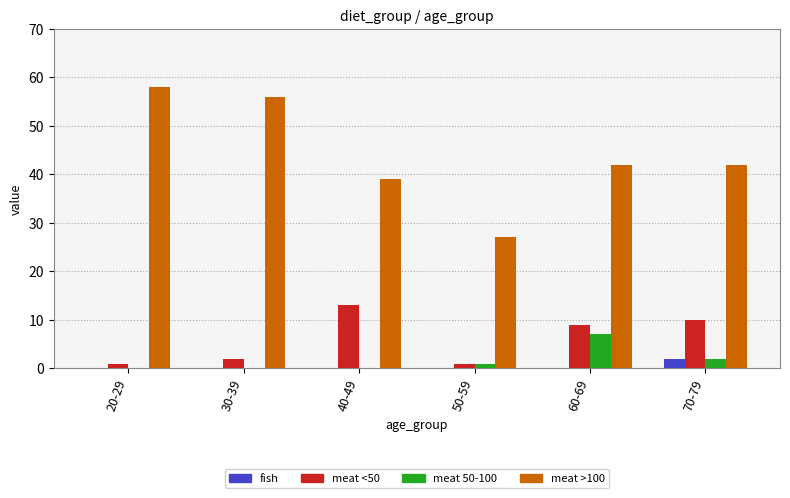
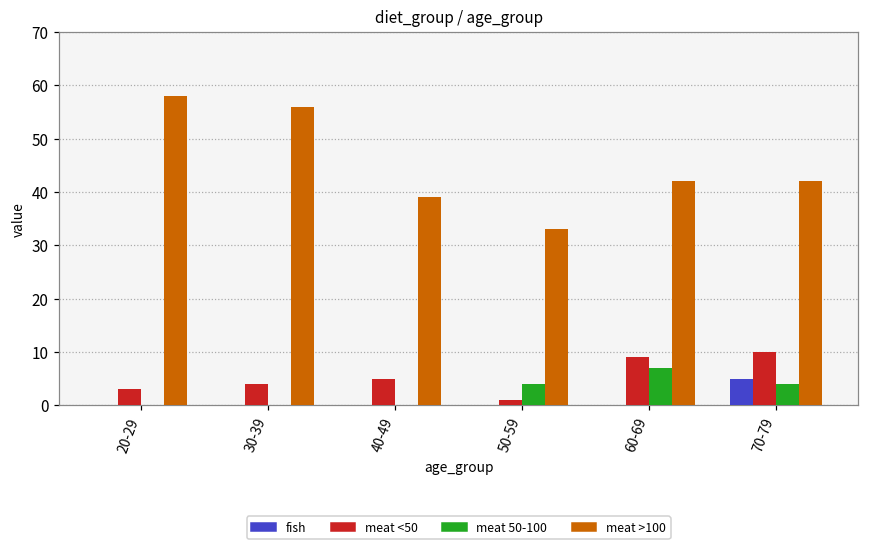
  {
    "fish": {
      "20-29": 0,
      "30-39": 0,
      "40-49": 0,
      "50-59": 0,
      "60-69": 0,
-     "70-79": 2
+     "70-79": 5
    },
    "meat <50": {
-     "20-29": 1,
-     "30-39": 2,
-     "40-49": 13,
+     "20-29": 3,
+     "30-39": 4,
+     "40-49": 5,
      "50-59": 1,
      "60-69": 9,
      "70-79": 10
    },
    "meat 50-100": {
      "20-29": 0,
      "30-39": 0,
      "40-49": 0,
-     "50-59": 1,
+     "50-59": 4,
      "60-69": 7,
-     "70-79": 2
+     "70-79": 4
    },
    "meat >100": {
      "20-29": 58,
      "30-39": 56,
      "40-49": 39,
-     "50-59": 27,
+     "50-59": 33,
      "60-69": 42,
      "70-79": 42
    }
  }
